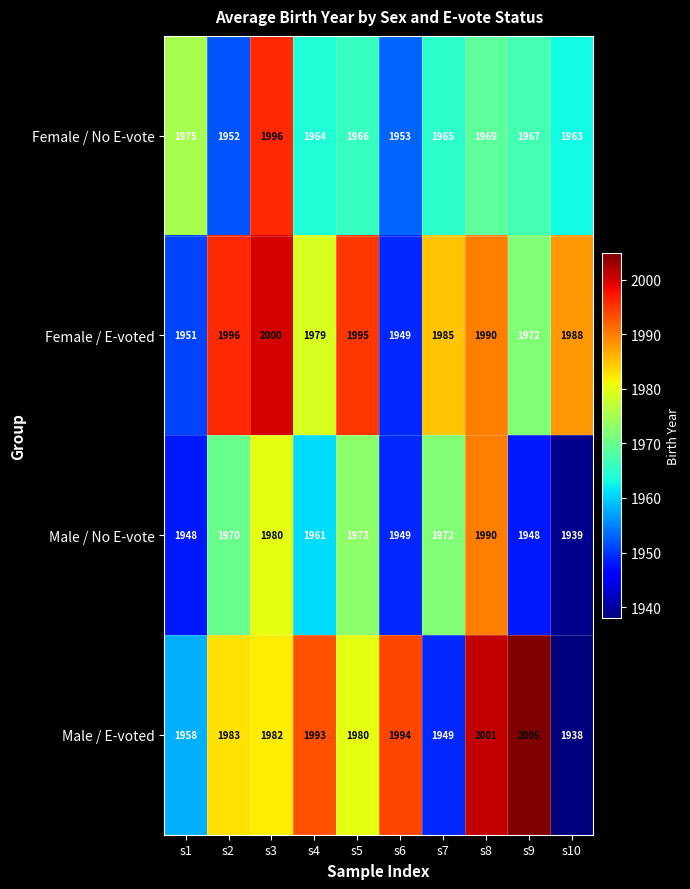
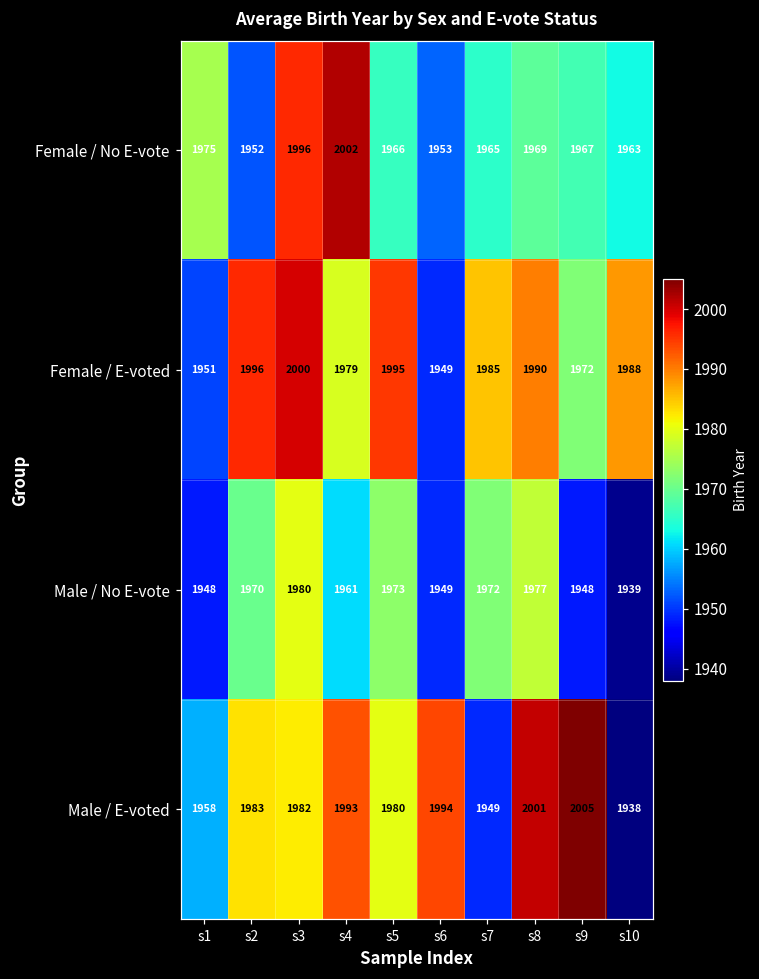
  {
    "Female / No E-vote": {
      "s1": 1975,
      "s2": 1952,
      "s3": 1996,
-     "s4": 1964,
+     "s4": 2002,
      "s5": 1966,
      "s6": 1953,
      "s7": 1965,
      "s8": 1969,
      "s9": 1967,
      "s10": 1963
    },
    "Female / E-voted": {
      "s1": 1951,
      "s2": 1996,
      "s3": 2000,
      "s4": 1979,
      "s5": 1995,
      "s6": 1949,
      "s7": 1985,
      "s8": 1990,
      "s9": 1972,
      "s10": 1988
    },
    "Male / No E-vote": {
      "s1": 1948,
      "s2": 1970,
      "s3": 1980,
      "s4": 1961,
      "s5": 1973,
      "s6": 1949,
      "s7": 1972,
-     "s8": 1990,
+     "s8": 1977,
      "s9": 1948,
      "s10": 1939
    },
    "Male / E-voted": {
      "s1": 1958,
      "s2": 1983,
      "s3": 1982,
      "s4": 1993,
      "s5": 1980,
      "s6": 1994,
      "s7": 1949,
      "s8": 2001,
      "s9": 2005,
      "s10": 1938
    }
  }
